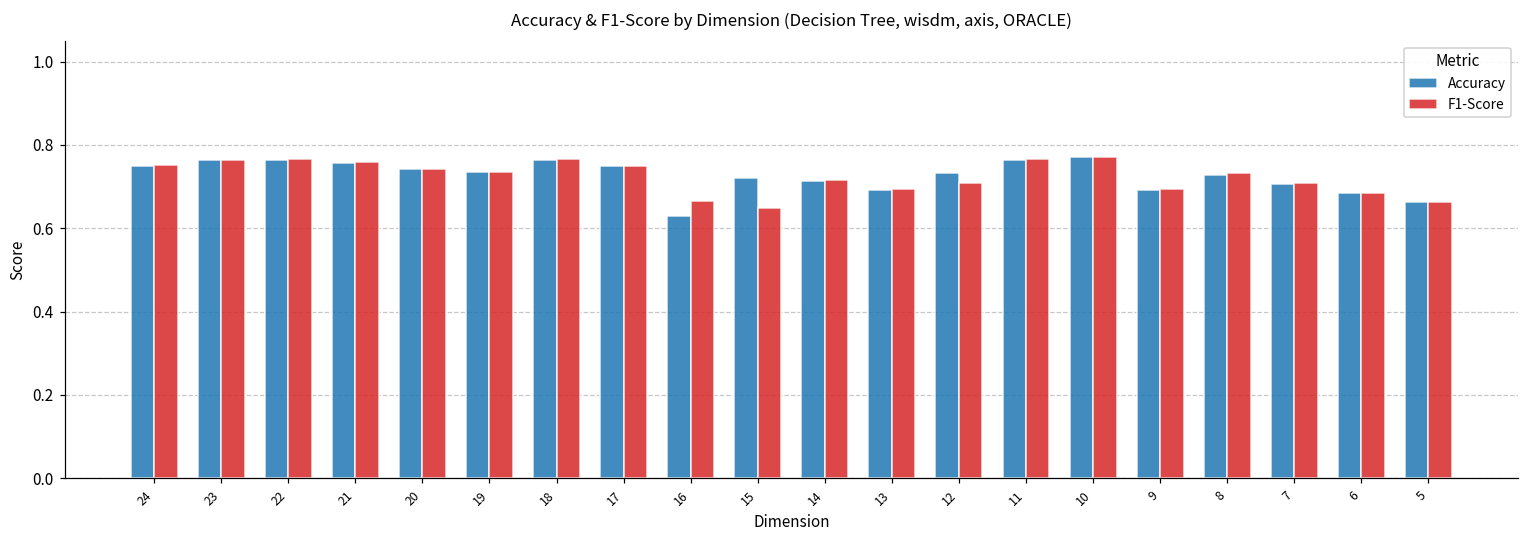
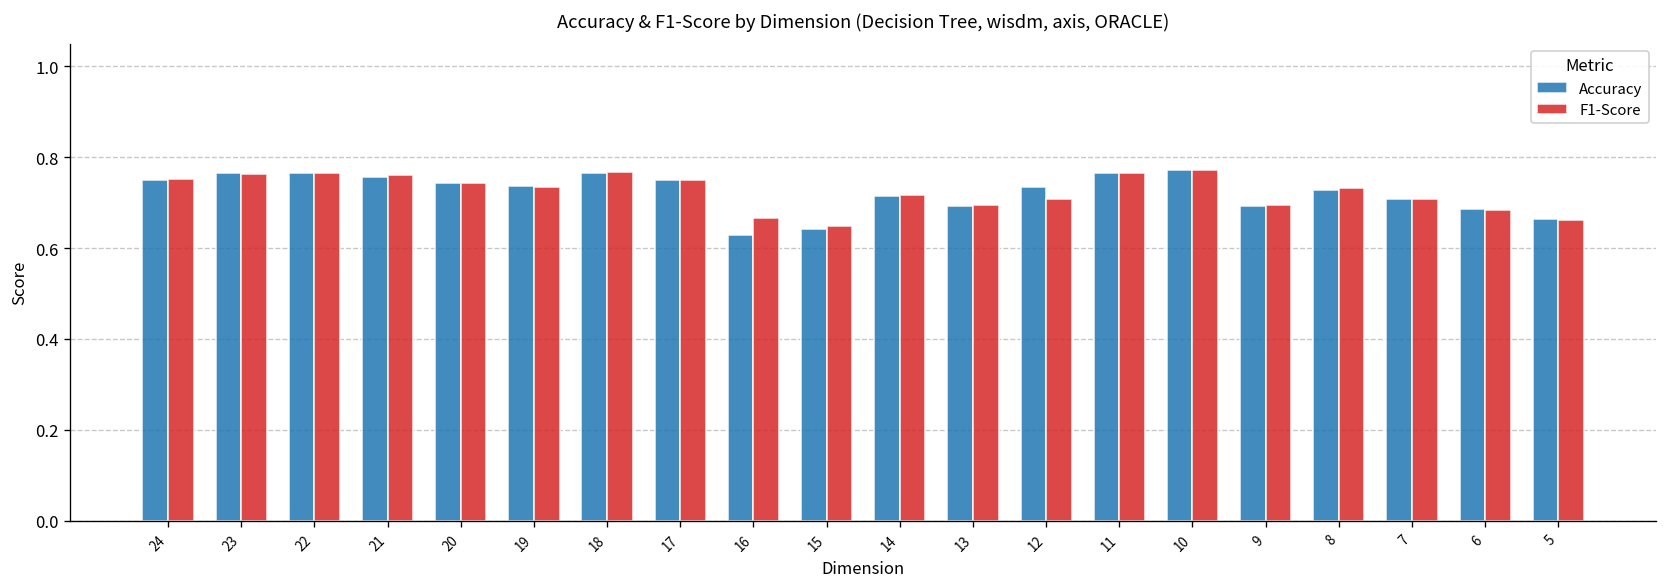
  {
    "Accuracy": {
      "24": 0.75,
      "23": 0.76,
      "22": 0.76,
      "21": 0.76,
      "20": 0.74,
      "19": 0.74,
      "18": 0.76,
      "17": 0.75,
      "16": 0.63,
-     "15": 0.72,
+     "15": 0.64,
      "14": 0.71,
      "13": 0.69,
      "12": 0.73,
      "11": 0.76,
      "10": 0.77,
      "9": 0.69,
      "8": 0.73,
      "7": 0.71,
      "6": 0.69,
      "5": 0.66
    },
    "F1-Score": {
      "24": 0.75,
      "23": 0.76,
      "22": 0.77,
      "21": 0.76,
      "20": 0.74,
      "19": 0.73,
      "18": 0.77,
      "17": 0.75,
      "16": 0.67,
      "15": 0.65,
      "14": 0.72,
      "13": 0.69,
      "12": 0.71,
      "11": 0.77,
      "10": 0.77,
      "9": 0.69,
      "8": 0.73,
      "7": 0.71,
      "6": 0.68,
      "5": 0.66
    }
  }
